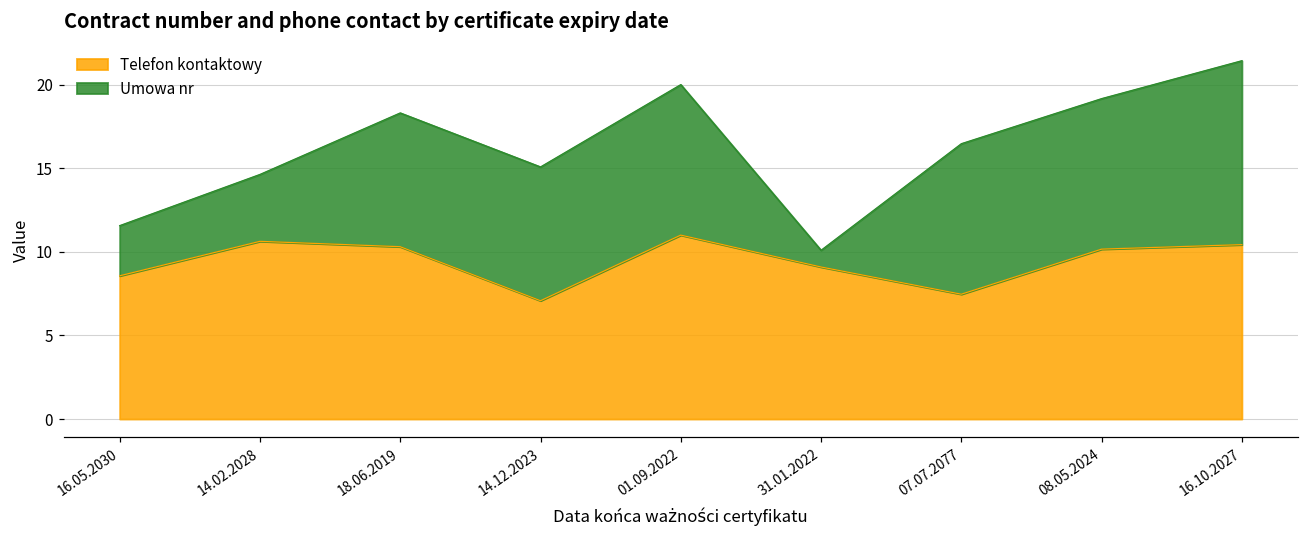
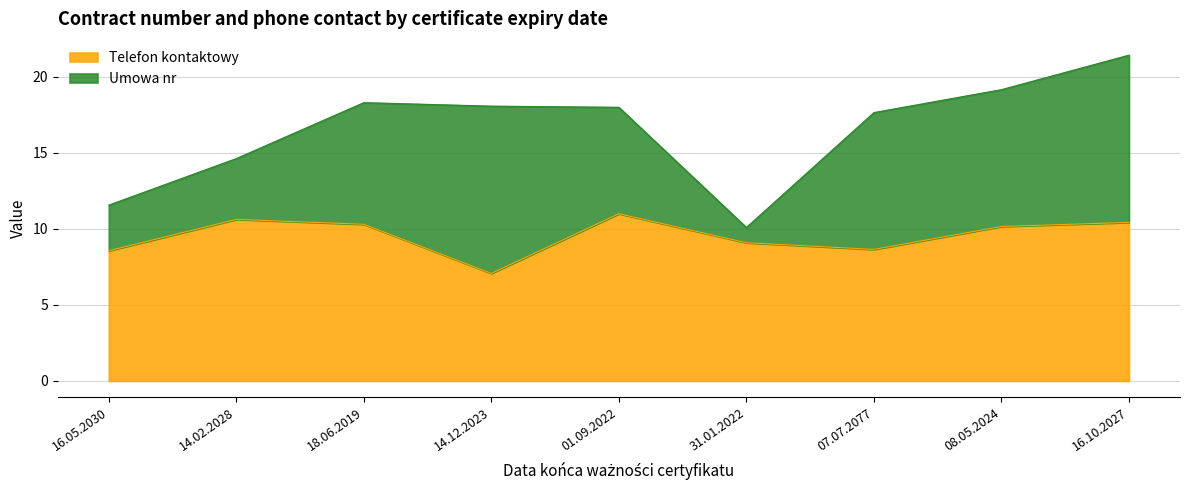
  {
    "Telefon kontaktowy": {
      "16.05.2030": 8.6,
      "14.02.2028": 10.6,
      "18.06.2019": 10.3,
      "14.12.2023": 7.1,
      "01.09.2022": 11.0,
      "31.01.2022": 9.1,
-     "07.07.2077": 7.5,
+     "07.07.2077": 8.7,
      "08.05.2024": 10.2,
      "16.10.2027": 10.4
    },
    "Umowa nr": {
      "16.05.2030": 3,
      "14.02.2028": 4,
      "18.06.2019": 8,
-     "14.12.2023": 8,
-     "01.09.2022": 9,
+     "14.12.2023": 11,
+     "01.09.2022": 7,
      "31.01.2022": 1,
      "07.07.2077": 9,
      "08.05.2024": 9,
      "16.10.2027": 11
    }
  }
